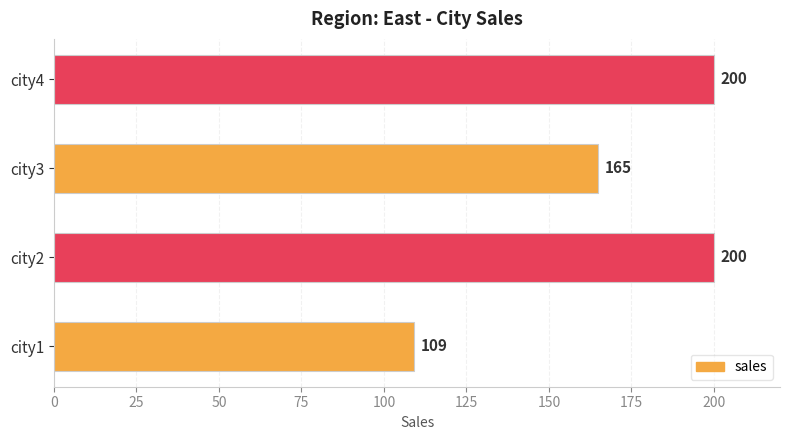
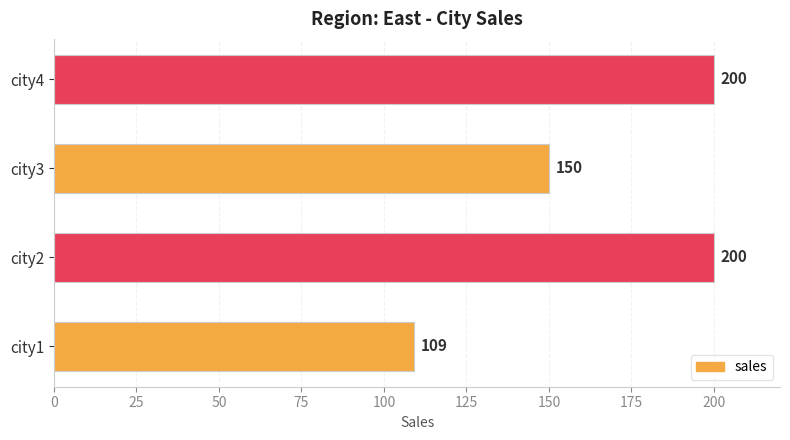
  {
    "city4": 200,
-   "city3": 165,
+   "city3": 150,
    "city2": 200,
    "city1": 109
  }
